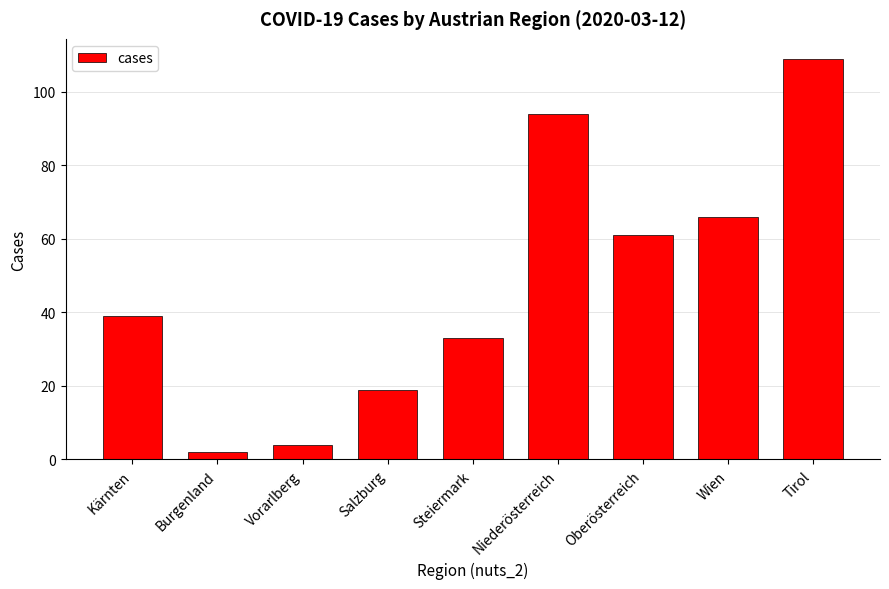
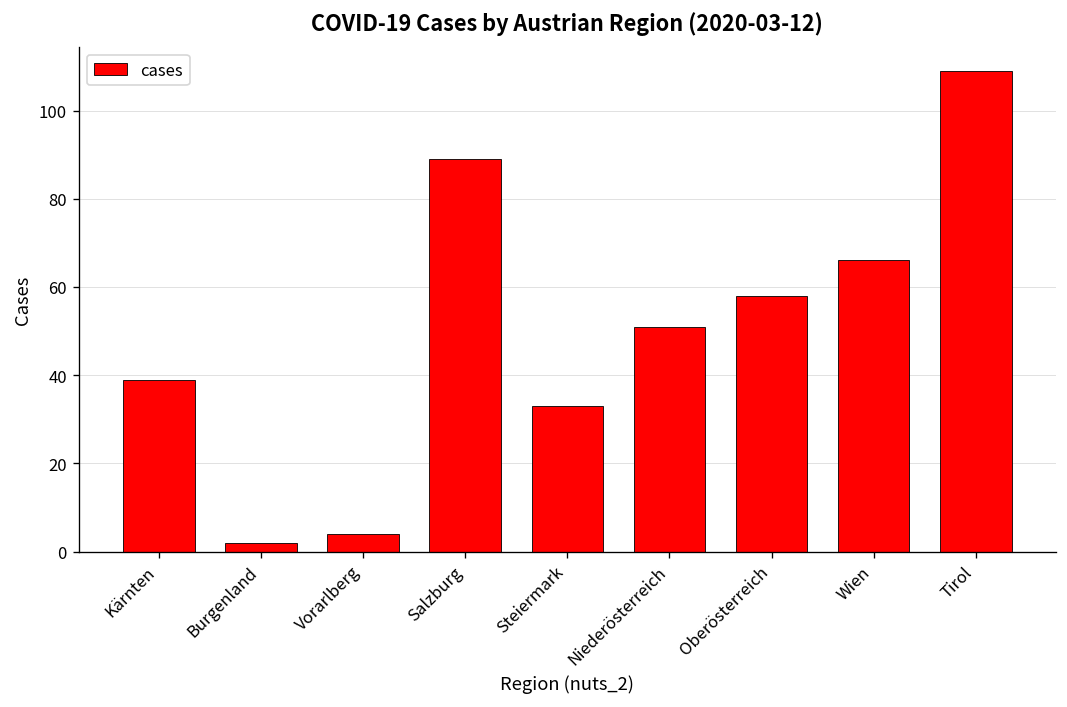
  {
    "Kärnten": 39,
    "Burgenland": 2,
    "Vorarlberg": 4,
-   "Salzburg": 19,
+   "Salzburg": 89,
    "Steiermark": 33,
-   "Niederösterreich": 94,
-   "Oberösterreich": 61,
+   "Niederösterreich": 51,
+   "Oberösterreich": 58,
    "Wien": 66,
    "Tirol": 109
  }
